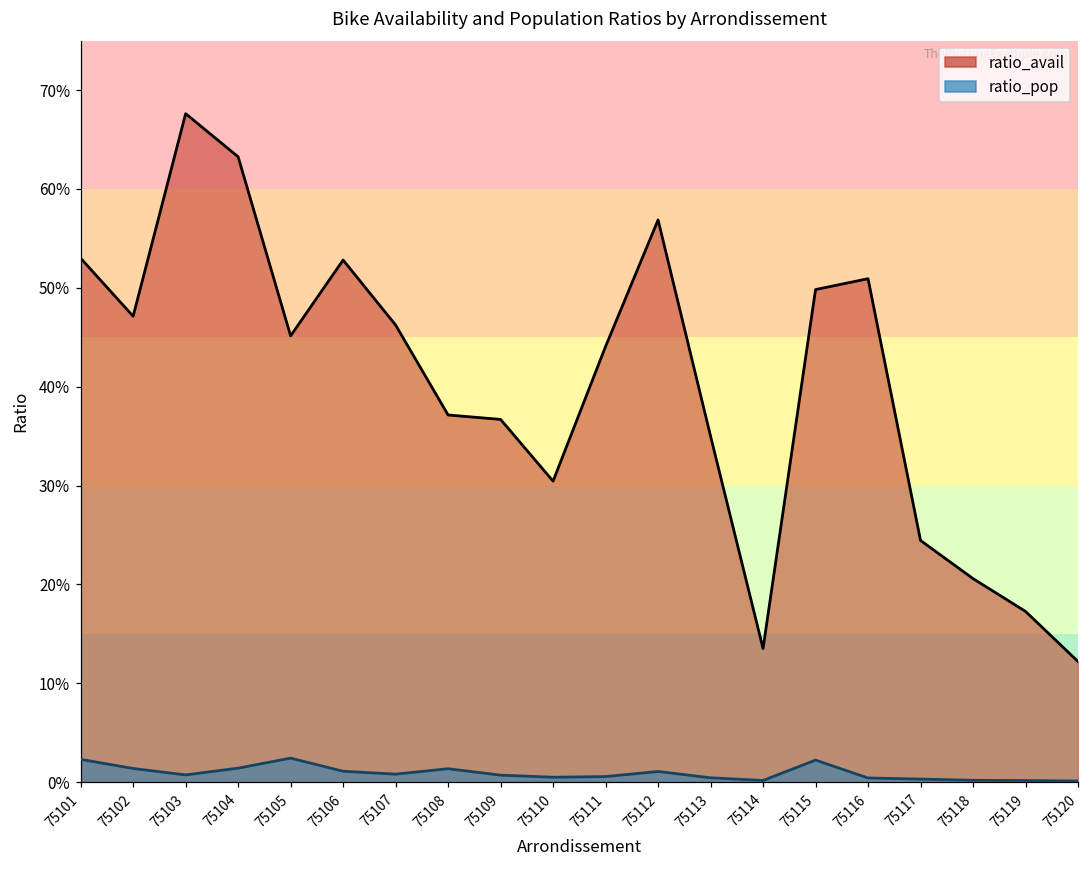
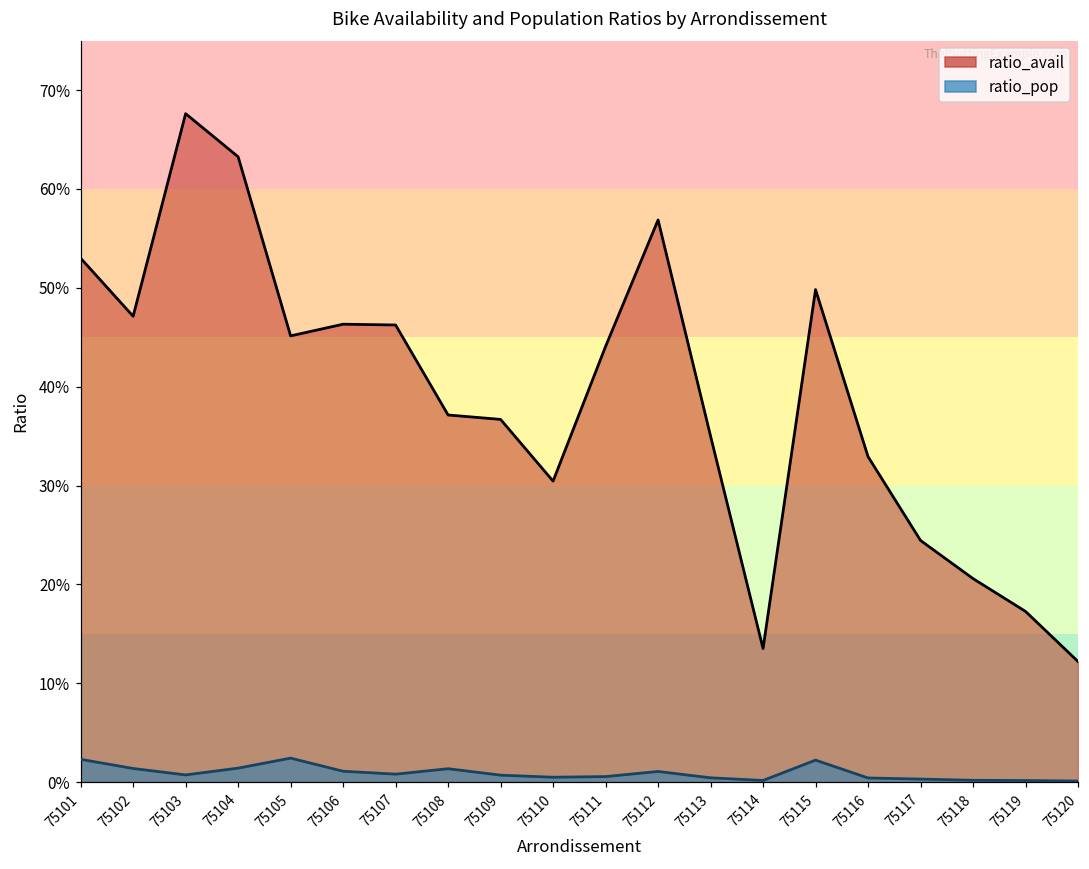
  {
    "ratio_avail": {
      "75101": "53%",
      "75102": "47%",
      "75103": "68%",
      "75104": "63%",
      "75105": "45%",
-     "75106": "53%",
+     "75106": "46%",
      "75107": "46%",
      "75108": "37%",
      "75109": "37%",
      "75110": "30%",
      "75111": "44%",
      "75112": "57%",
      "75113": "35%",
      "75114": "14%",
      "75115": "50%",
-     "75116": "51%",
+     "75116": "33%",
      "75117": "24%",
      "75118": "21%",
      "75119": "17%",
      "75120": "12%"
    },
    "ratio_pop": {
      "75101": "2%",
      "75102": "1%",
      "75103": "1%",
      "75104": "1%",
      "75105": "2%",
      "75106": "1%",
      "75107": "1%",
      "75108": "1%",
      "75109": "1%",
      "75110": "1%",
      "75111": "1%",
      "75112": "1%",
      "75113": "0%",
      "75114": "0%",
      "75115": "2%",
      "75116": "0%",
      "75117": "0%",
      "75118": "0%",
      "75119": "0%",
      "75120": "0%"
    }
  }
